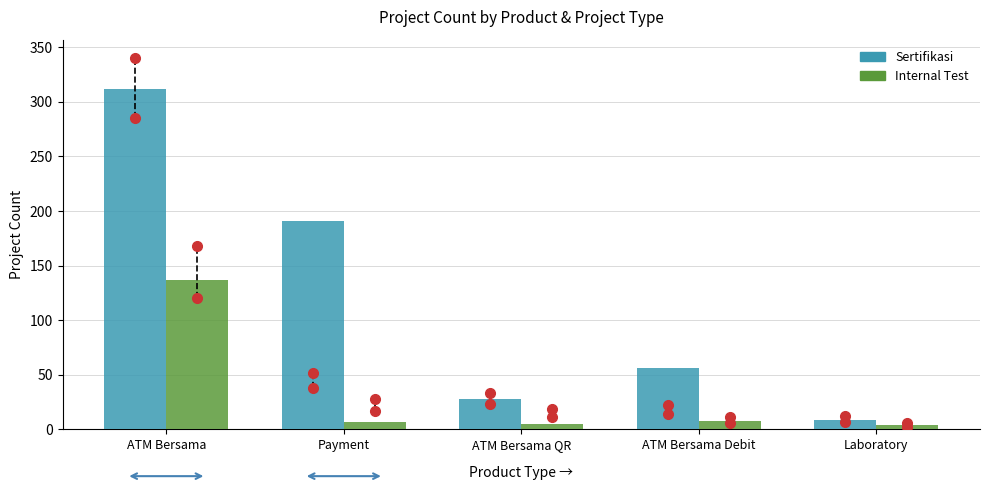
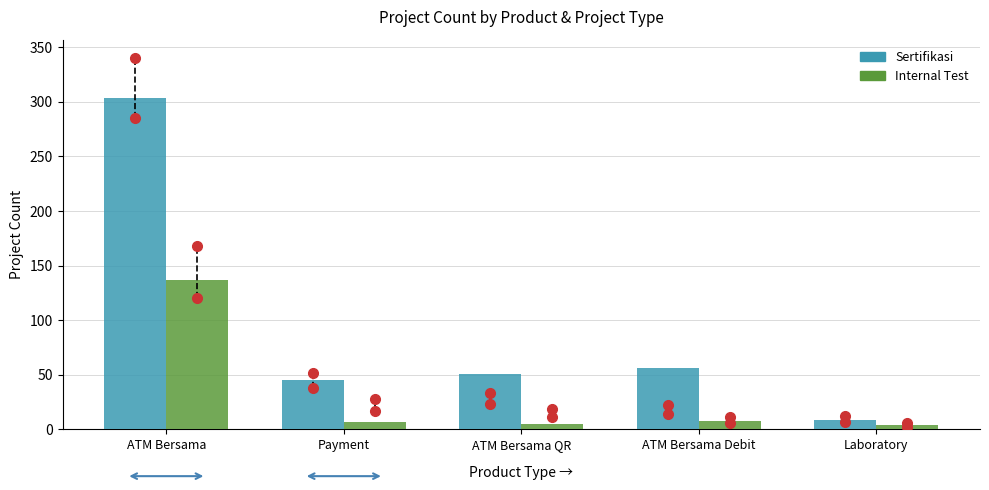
  {
    "Sertifikasi": {
-     "ATM Bersama": 312,
-     "Payment": 191,
-     "ATM Bersama QR": 28,
+     "ATM Bersama": 304,
+     "Payment": 45,
+     "ATM Bersama QR": 51,
      "ATM Bersama Debit": 56,
      "Laboratory": 9
    },
    "Internal Test": {
      "ATM Bersama": 137,
      "Payment": 7,
      "ATM Bersama QR": 5,
      "ATM Bersama Debit": 8,
      "Laboratory": 4
    }
  }
